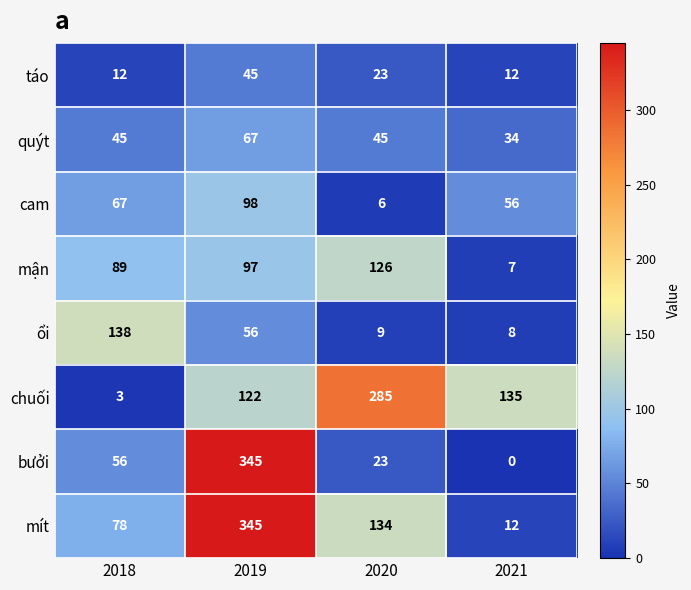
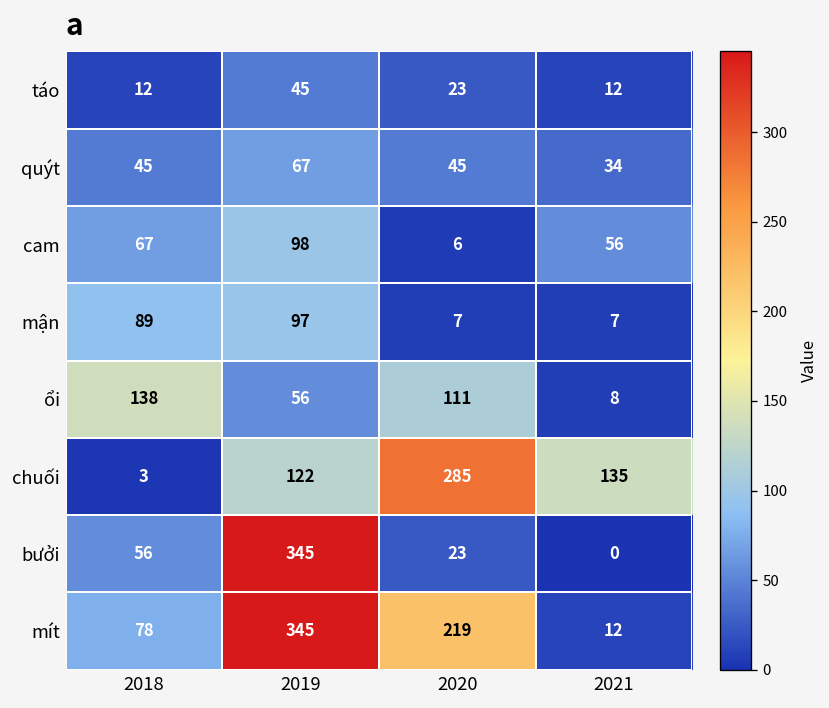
  {
    "táo": {
      "2018": 12,
      "2019": 45,
      "2020": 23,
      "2021": 12
    },
    "quýt": {
      "2018": 45,
      "2019": 67,
      "2020": 45,
      "2021": 34
    },
    "cam": {
      "2018": 67,
      "2019": 98,
      "2020": 6,
      "2021": 56
    },
    "mận": {
      "2018": 89,
      "2019": 97,
-     "2020": 126,
+     "2020": 7,
      "2021": 7
    },
    "ổi": {
      "2018": 138,
      "2019": 56,
-     "2020": 9,
+     "2020": 111,
      "2021": 8
    },
    "chuối": {
      "2018": 3,
      "2019": 122,
      "2020": 285,
      "2021": 135
    },
    "bưởi": {
      "2018": 56,
      "2019": 345,
      "2020": 23,
      "2021": 0
    },
    "mít": {
      "2018": 78,
      "2019": 345,
-     "2020": 134,
+     "2020": 219,
      "2021": 12
    }
  }
